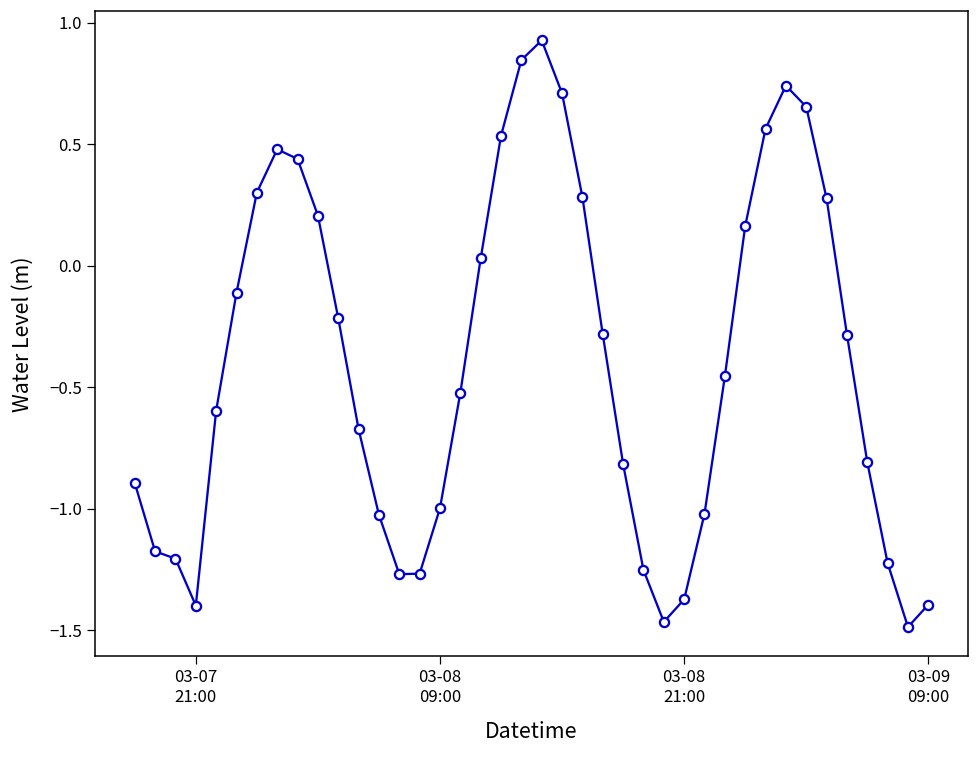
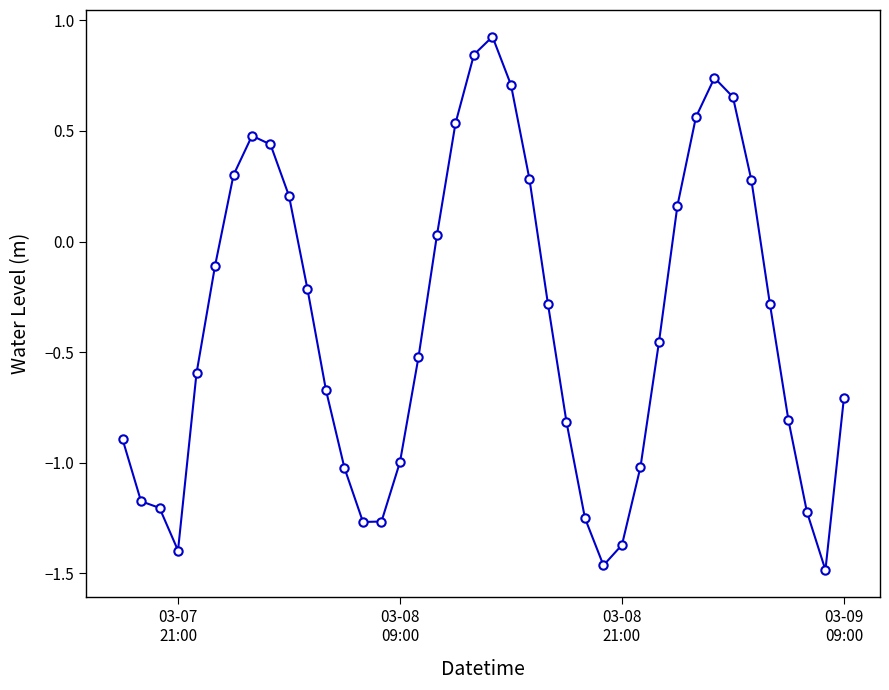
  {
    "03-07 21:00": -1.40,
    "03-08 09:00": -1.00,
    "03-08 21:00": -1.37,
-   "03-09 09:00": -1.39
+   "03-09 09:00": -0.71
  }
